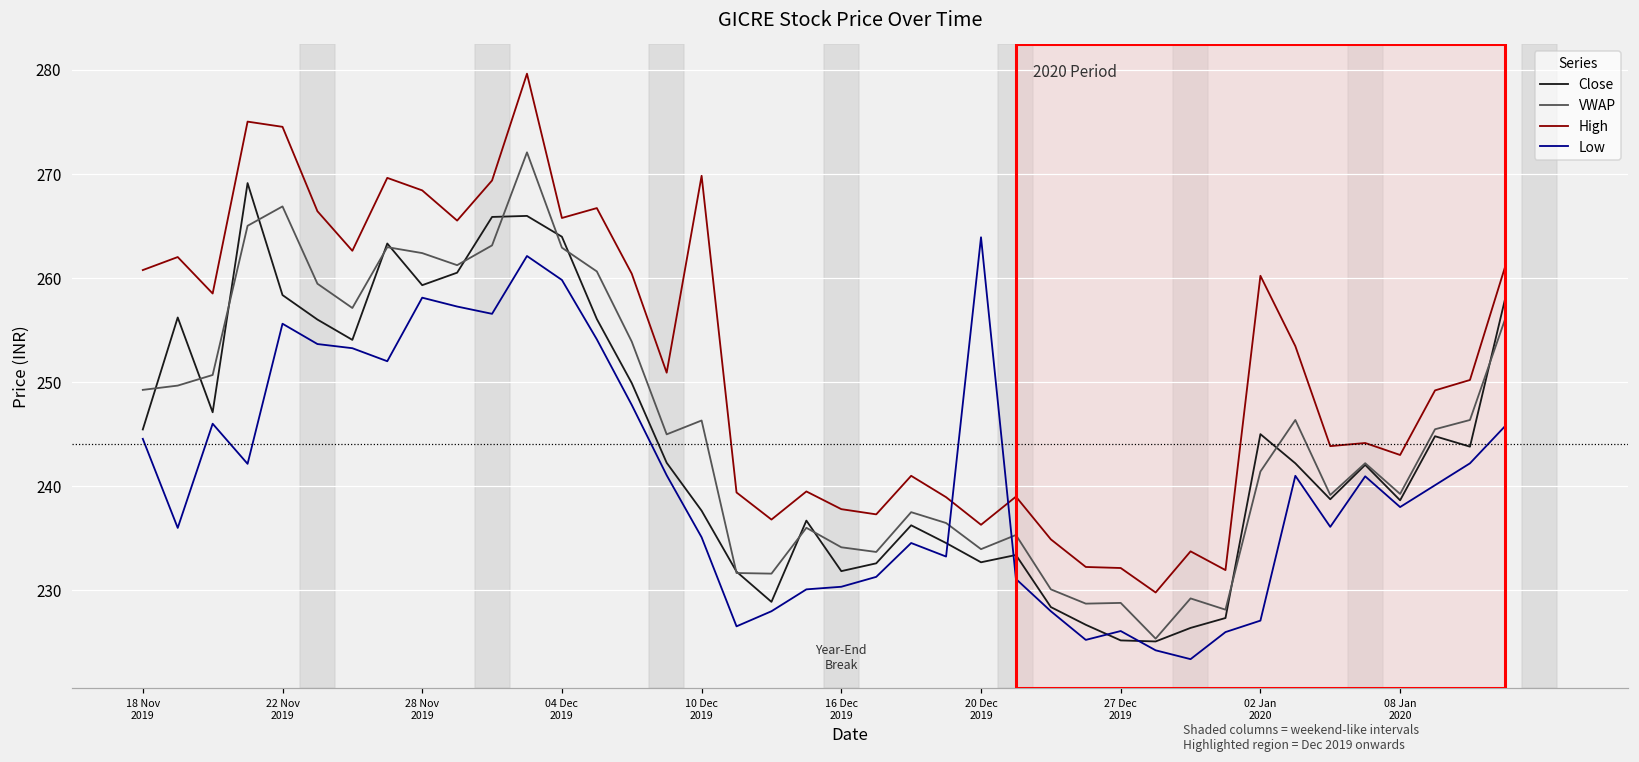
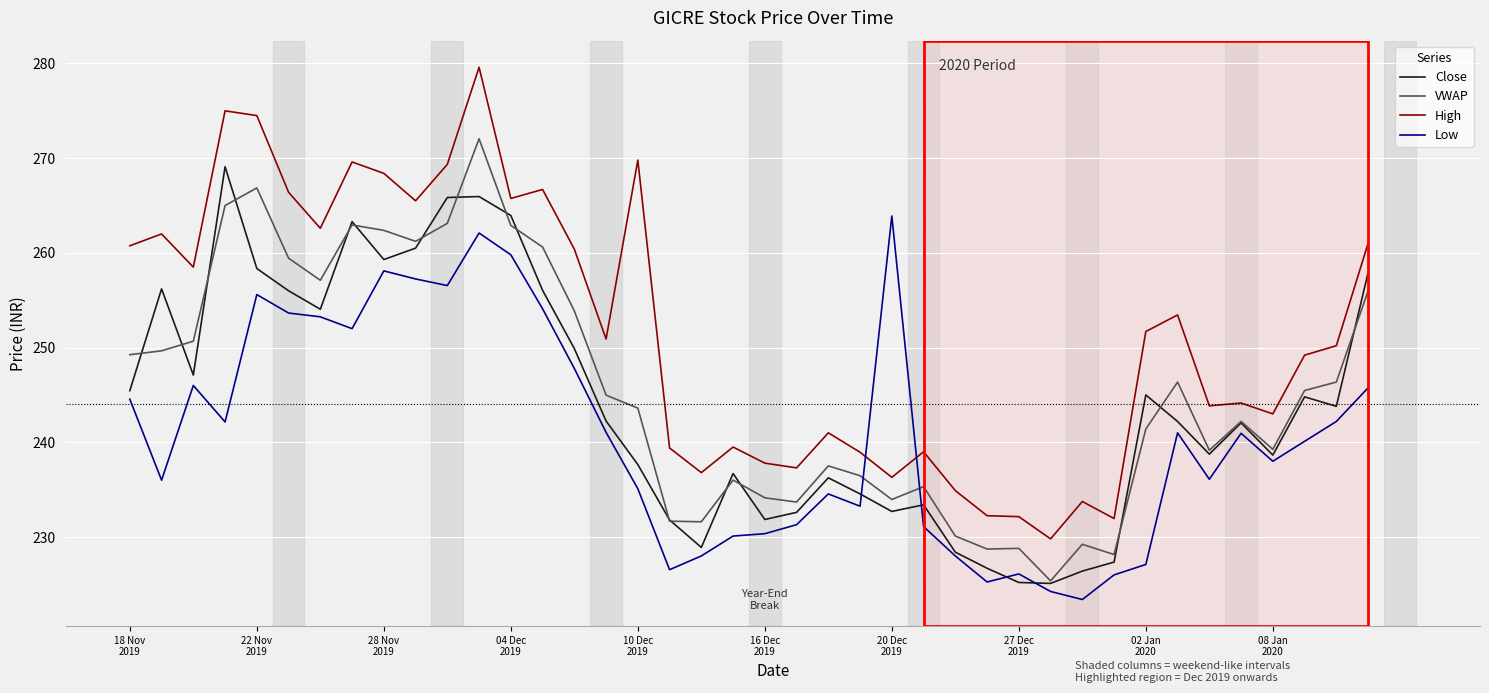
  {
    "Close": {
      "18 Nov 2019": 245,
      "22 Nov 2019": 258,
      "28 Nov 2019": 259,
      "04 Dec 2019": 264,
      "10 Dec 2019": 238,
      "16 Dec 2019": 232,
      "20 Dec 2019": 233,
      "27 Dec 2019": 225,
      "02 Jan 2020": 245,
      "08 Jan 2020": 239
    },
    "VWAP": {
      "18 Nov 2019": 249,
      "22 Nov 2019": 267,
      "28 Nov 2019": 262,
      "04 Dec 2019": 263,
-     "10 Dec 2019": 246,
+     "10 Dec 2019": 244,
      "16 Dec 2019": 234,
      "20 Dec 2019": 234,
      "27 Dec 2019": 229,
      "02 Jan 2020": 241,
      "08 Jan 2020": 239
    },
    "High": {
      "18 Nov 2019": 261,
      "22 Nov 2019": 275,
      "28 Nov 2019": 268,
      "04 Dec 2019": 266,
      "10 Dec 2019": 270,
      "16 Dec 2019": 238,
      "20 Dec 2019": 236,
      "27 Dec 2019": 232,
-     "02 Jan 2020": 260,
+     "02 Jan 2020": 252,
      "08 Jan 2020": 243
    },
    "Low": {
      "18 Nov 2019": 245,
      "22 Nov 2019": 256,
      "28 Nov 2019": 258,
      "04 Dec 2019": 260,
      "10 Dec 2019": 235,
      "16 Dec 2019": 230,
      "20 Dec 2019": 264,
      "27 Dec 2019": 226,
      "02 Jan 2020": 227,
      "08 Jan 2020": 238
    }
  }
